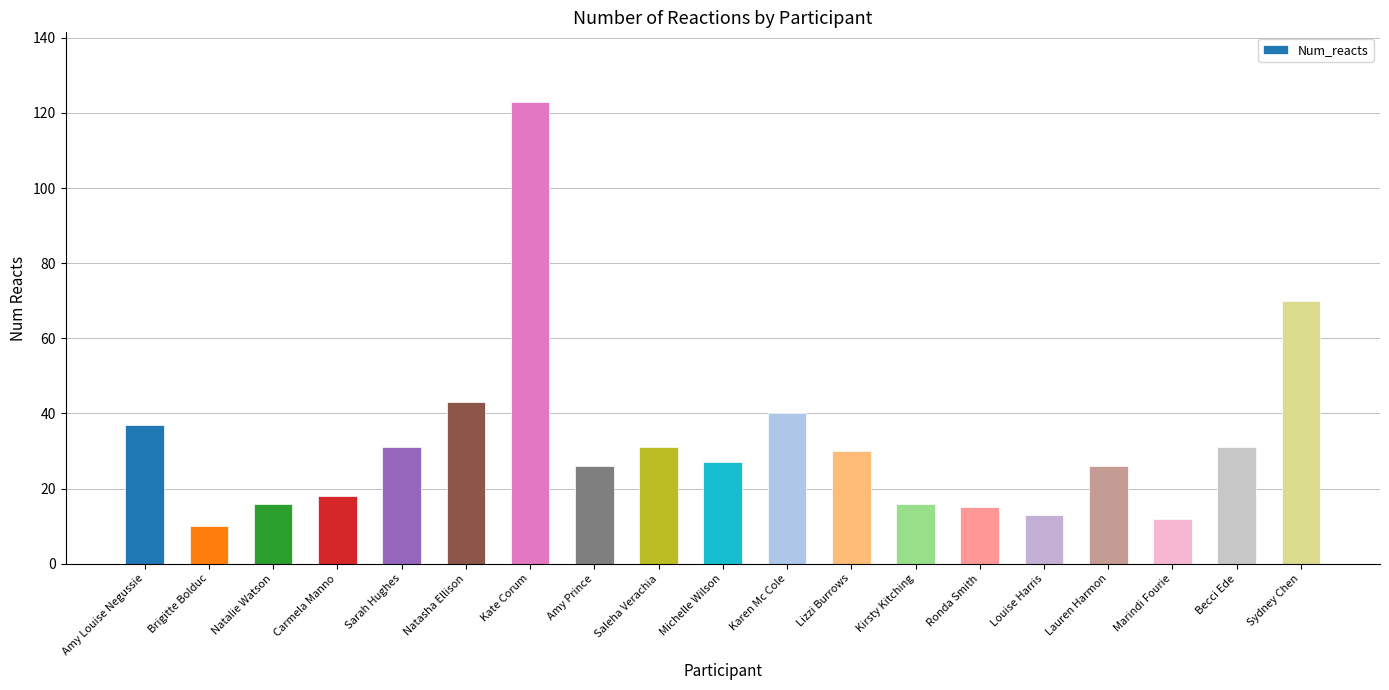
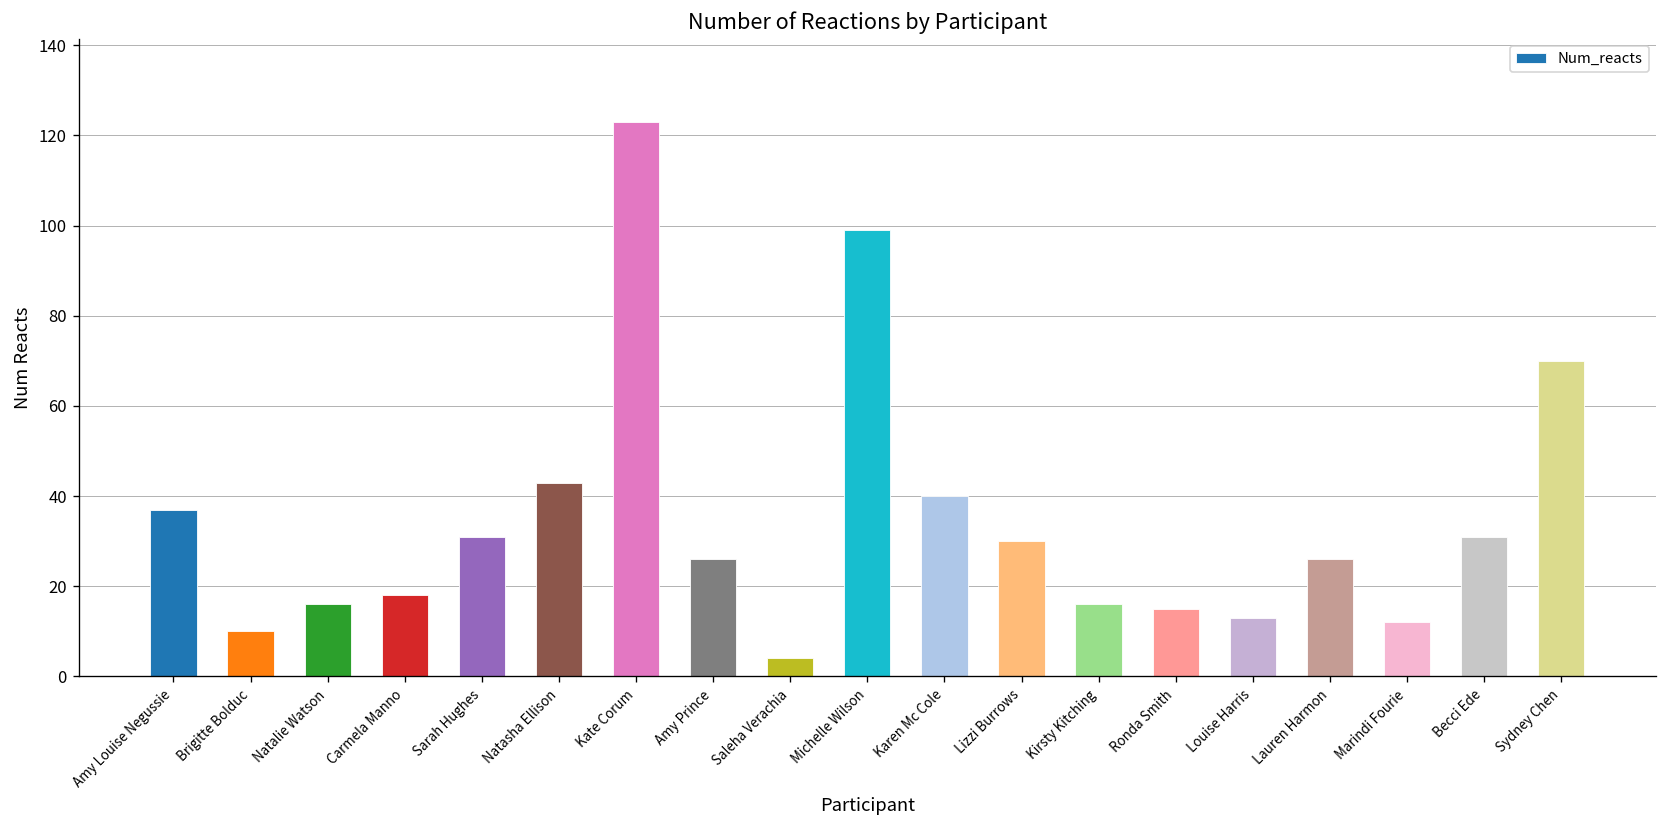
  {
    "Amy Louise Negussie": 37,
    "Brigitte Bolduc": 10,
    "Natalie Watson": 16,
    "Carmela Manno": 18,
    "Sarah Hughes": 31,
    "Natasha Ellison": 43,
    "Kate Corum": 123,
    "Amy Prince": 26,
-   "Saleha Verachia": 31,
-   "Michelle Wilson": 27,
+   "Saleha Verachia": 4,
+   "Michelle Wilson": 99,
    "Karen Mc Cole": 40,
    "Lizzi Burrows": 30,
    "Kirsty Kitching": 16,
    "Ronda Smith": 15,
    "Louise Harris": 13,
    "Lauren Harmon": 26,
    "Marindi Fourie": 12,
    "Becci Ede": 31,
    "Sydney Chen": 70
  }
